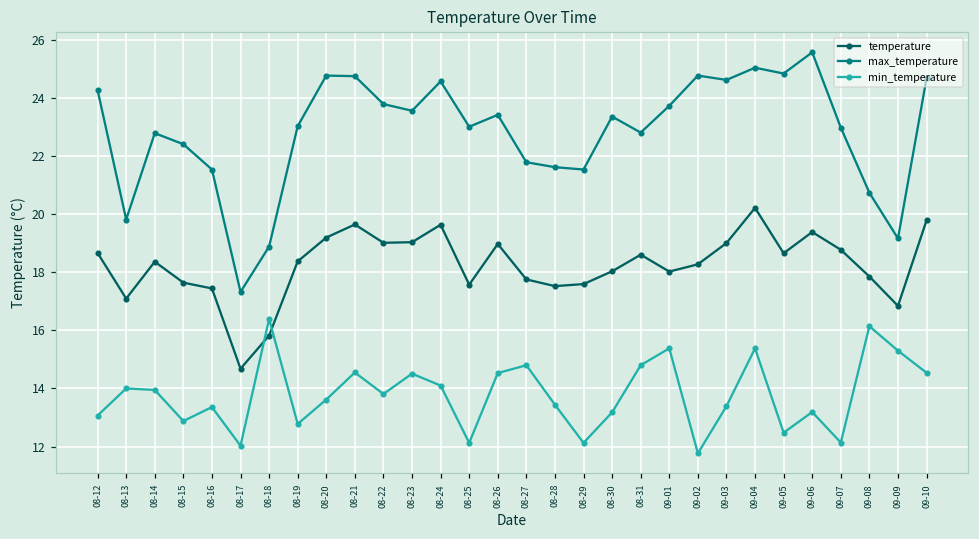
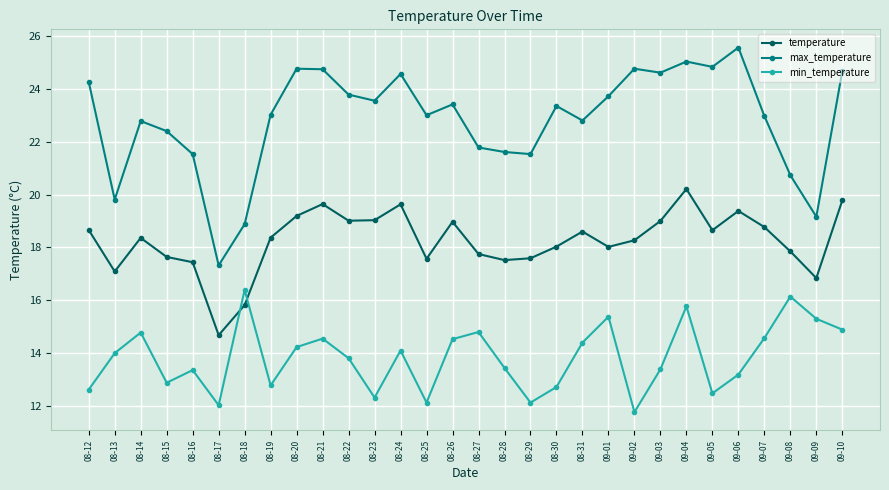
  {
    "min_temperature": {
-     "08-12": 13.1,
+     "08-12": 12.6,
      "08-13": 14.0,
-     "08-14": 14.0,
+     "08-14": 14.8,
      "08-15": 12.9,
      "08-16": 13.4,
      "08-17": 12.0,
      "08-18": 16.4,
      "08-19": 12.8,
-     "08-20": 13.6,
+     "08-20": 14.2,
      "08-21": 14.6,
      "08-22": 13.8,
-     "08-23": 14.5,
+     "08-23": 12.3,
      "08-24": 14.1,
      "08-25": 12.1,
      "08-26": 14.5,
      "08-27": 14.8,
      "08-28": 13.4,
      "08-29": 12.1,
-     "08-30": 13.2,
-     "08-31": 14.8,
+     "08-30": 12.7,
+     "08-31": 14.4,
      "09-01": 15.4,
      "09-02": 11.8,
      "09-03": 13.4,
-     "09-04": 15.4,
+     "09-04": 15.8,
      "09-05": 12.5,
      "09-06": 13.2,
-     "09-07": 12.1,
+     "09-07": 14.6,
      "09-08": 16.1,
      "09-09": 15.3,
-     "09-10": 14.5
+     "09-10": 14.9
    }
  }
